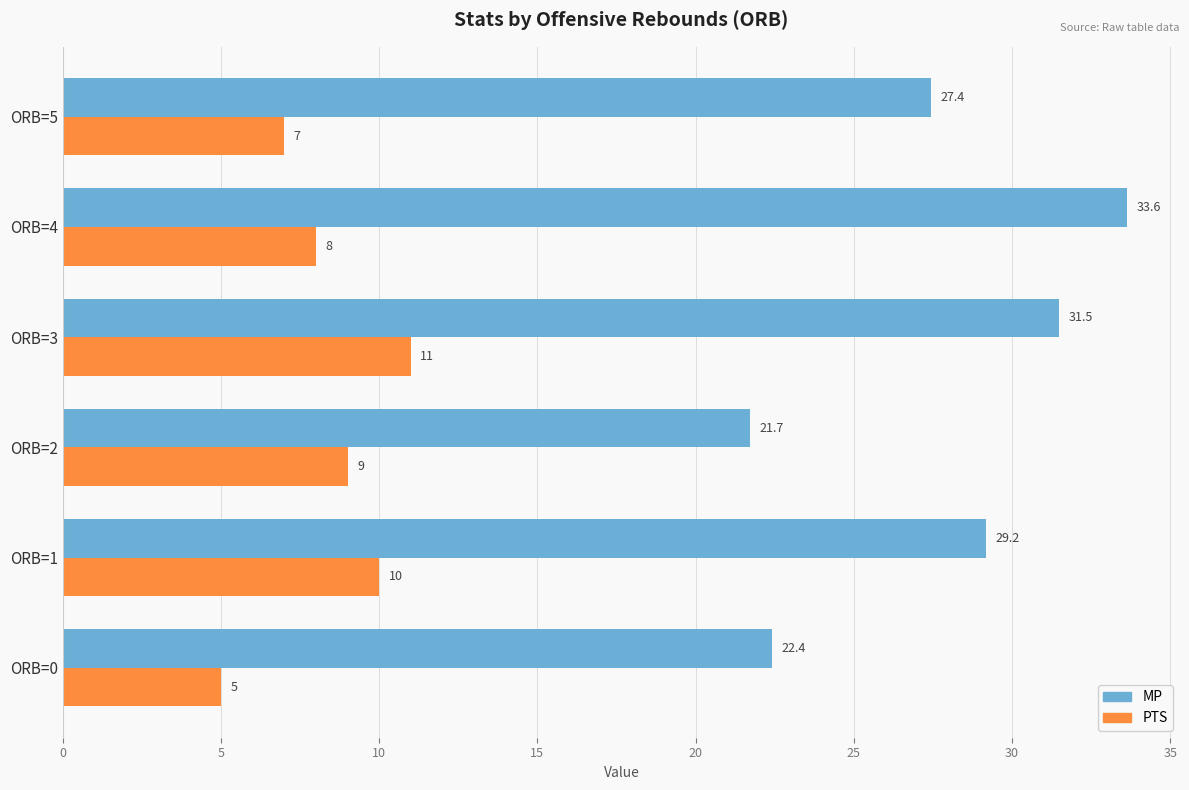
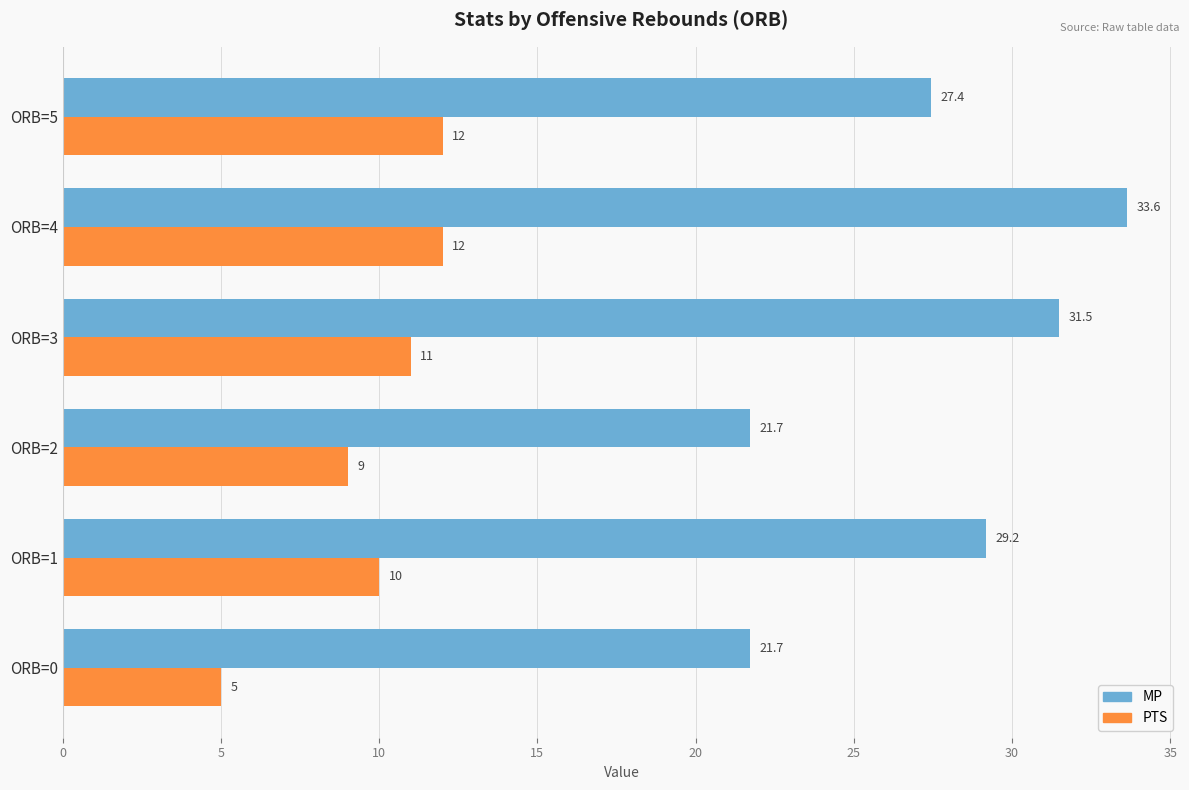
  {
    "MP": {
      "ORB=5": 27.4,
      "ORB=4": 33.6,
      "ORB=3": 31.5,
      "ORB=2": 21.7,
      "ORB=1": 29.2,
-     "ORB=0": 22.4
+     "ORB=0": 21.7
    },
    "PTS": {
-     "ORB=5": 7,
-     "ORB=4": 8,
+     "ORB=5": 12,
+     "ORB=4": 12,
      "ORB=3": 11,
      "ORB=2": 9,
      "ORB=1": 10,
      "ORB=0": 5
    }
  }
